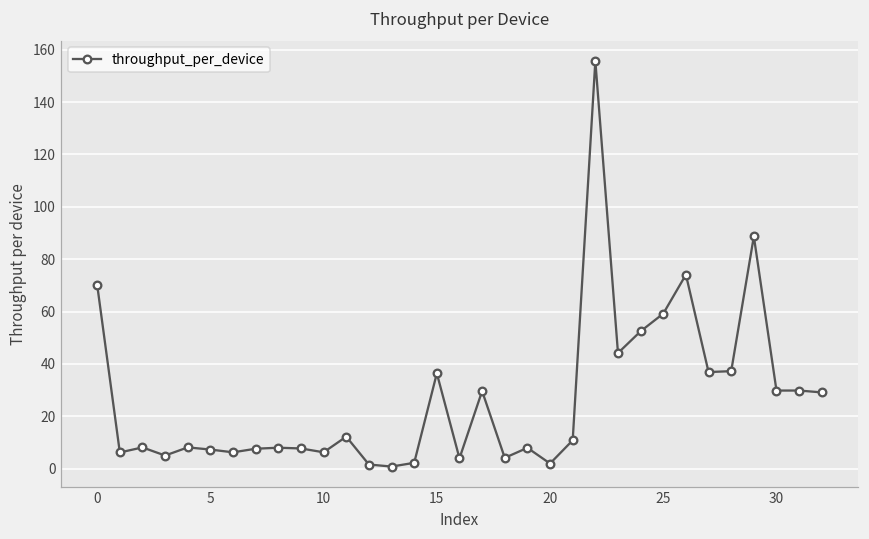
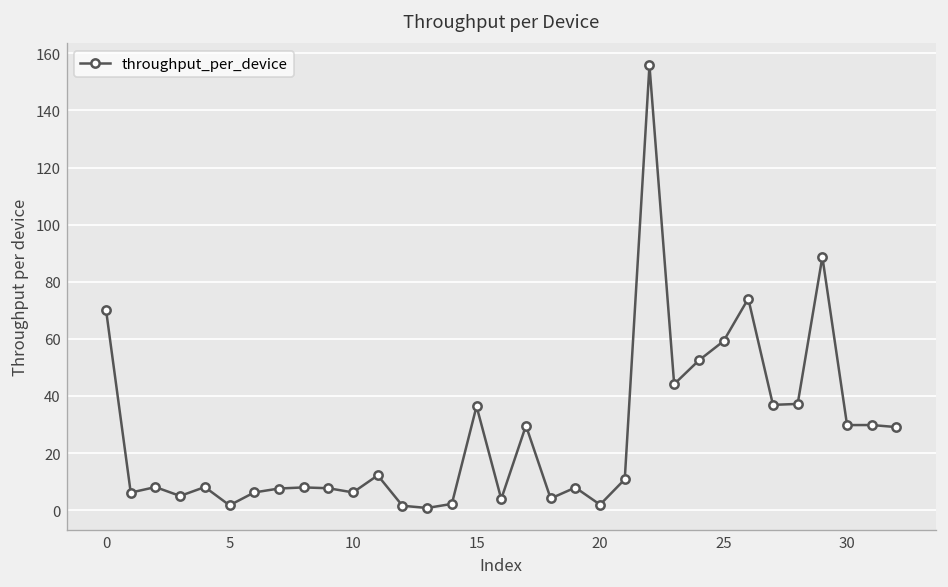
  {
    "0": 70,
-   "5": 7,
+   "5": 2,
    "10": 6,
    "15": 36,
    "20": 2,
    "25": 59,
    "30": 30
  }
